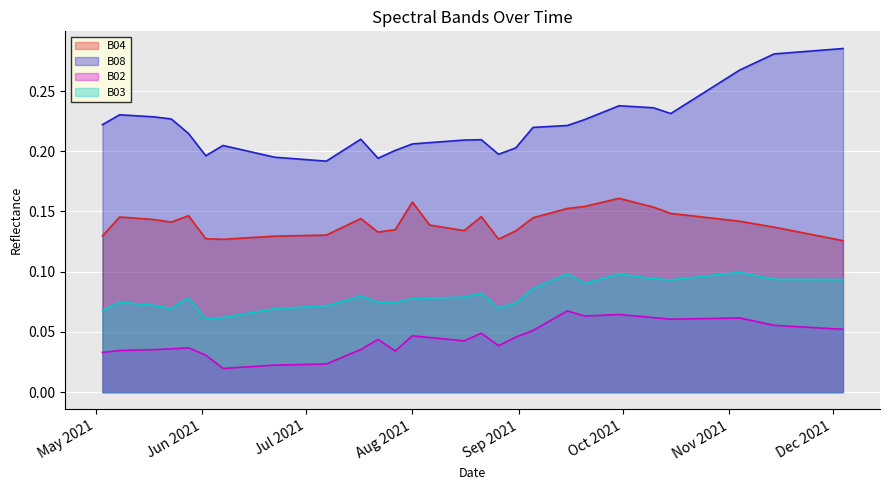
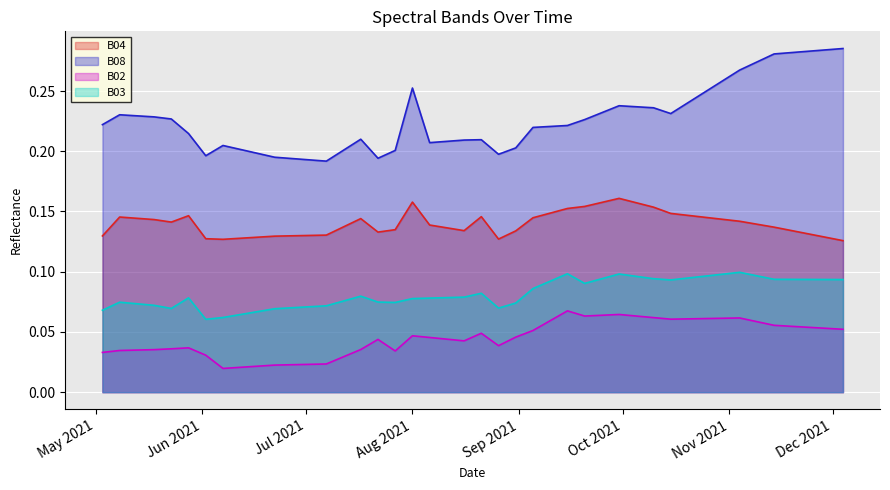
  {
    "B04": {
      "Aug 2021": 0.158
    },
    "B08": {
-     "Aug 2021": 0.206
+     "Aug 2021": 0.253
    },
    "B02": {
      "Aug 2021": 0.047
    },
    "B03": {
      "Aug 2021": 0.078
    }
  }
